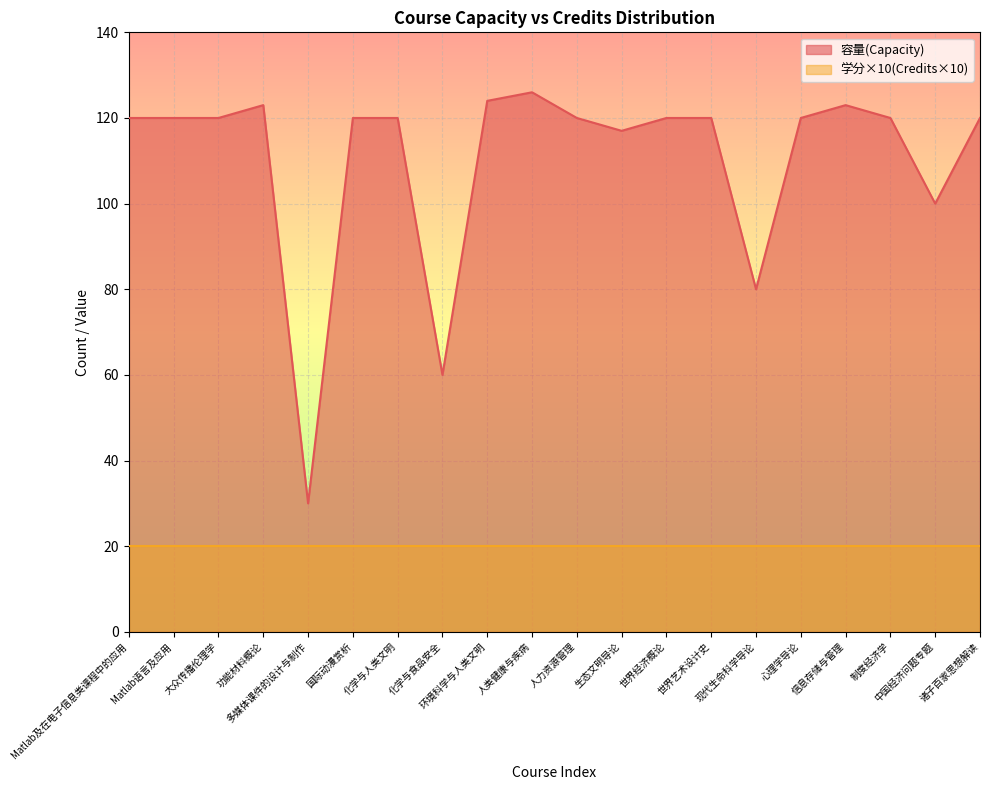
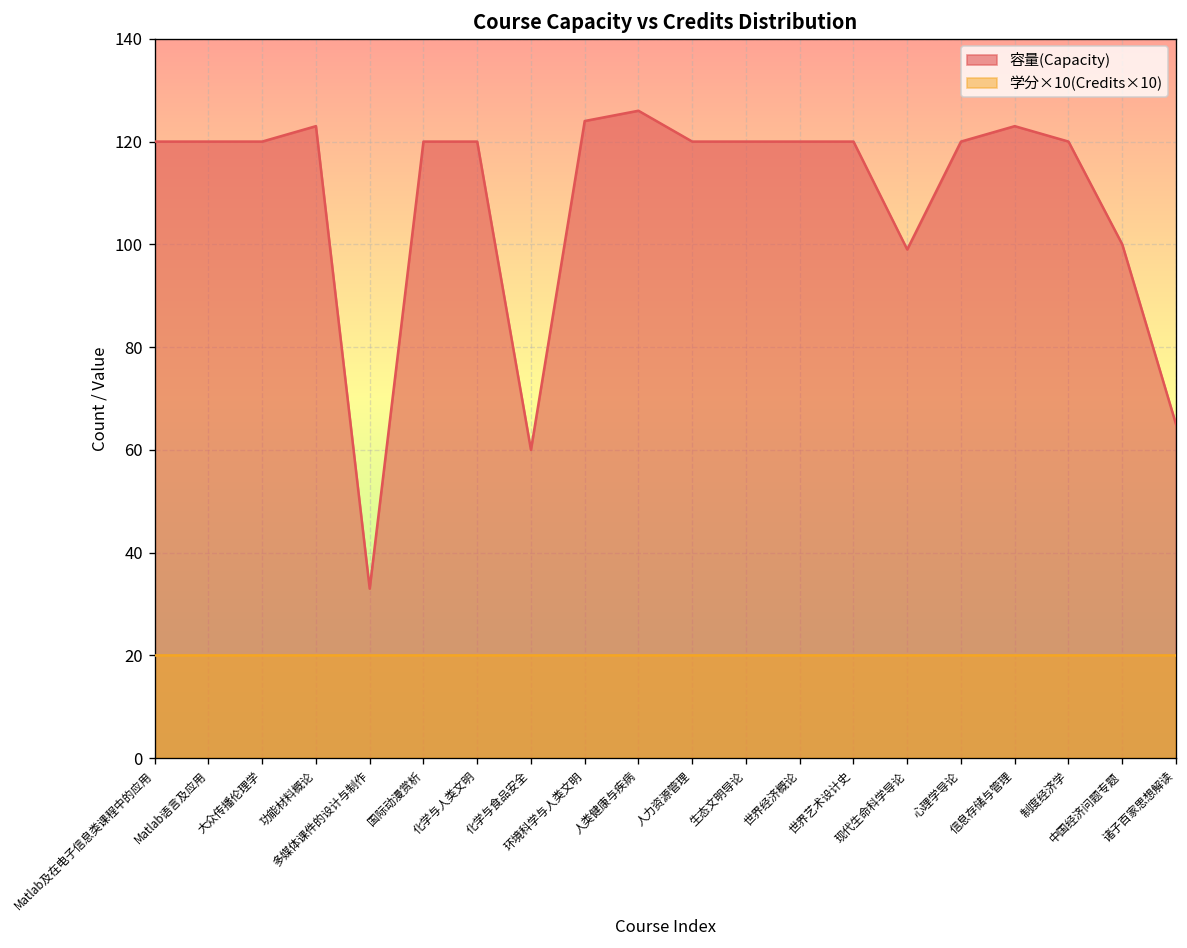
  {
    "容量(Capacity)": {
      "Matlab及在电子信息类课程中的应用": 120,
      "Matlab语言及应用": 120,
      "大众传播伦理学": 120,
      "功能材料概论": 123,
-     "多媒体课件的设计与制作": 30,
+     "多媒体课件的设计与制作": 33,
      "国际动漫赏析": 120,
      "化学与人类文明": 120,
      "化学与食品安全": 60,
      "环境科学与人类文明": 124,
      "人类健康与疾病": 126,
      "人力资源管理": 120,
-     "生态文明导论": 117,
+     "生态文明导论": 120,
      "世界经济概论": 120,
      "世界艺术设计史": 120,
-     "现代生命科学导论": 80,
+     "现代生命科学导论": 99,
      "心理学导论": 120,
      "信息存储与管理": 123,
      "制度经济学": 120,
      "中国经济问题专题": 100,
-     "诸子百家思想解读": 120
+     "诸子百家思想解读": 65
    },
    "学分×10(Credits×10)": {
      "Matlab及在电子信息类课程中的应用": 20,
      "Matlab语言及应用": 20,
      "大众传播伦理学": 20,
      "功能材料概论": 20,
      "多媒体课件的设计与制作": 20,
      "国际动漫赏析": 20,
      "化学与人类文明": 20,
      "化学与食品安全": 20,
      "环境科学与人类文明": 20,
      "人类健康与疾病": 20,
      "人力资源管理": 20,
      "生态文明导论": 20,
      "世界经济概论": 20,
      "世界艺术设计史": 20,
      "现代生命科学导论": 20,
      "心理学导论": 20,
      "信息存储与管理": 20,
      "制度经济学": 20,
      "中国经济问题专题": 20,
      "诸子百家思想解读": 20
    }
  }
